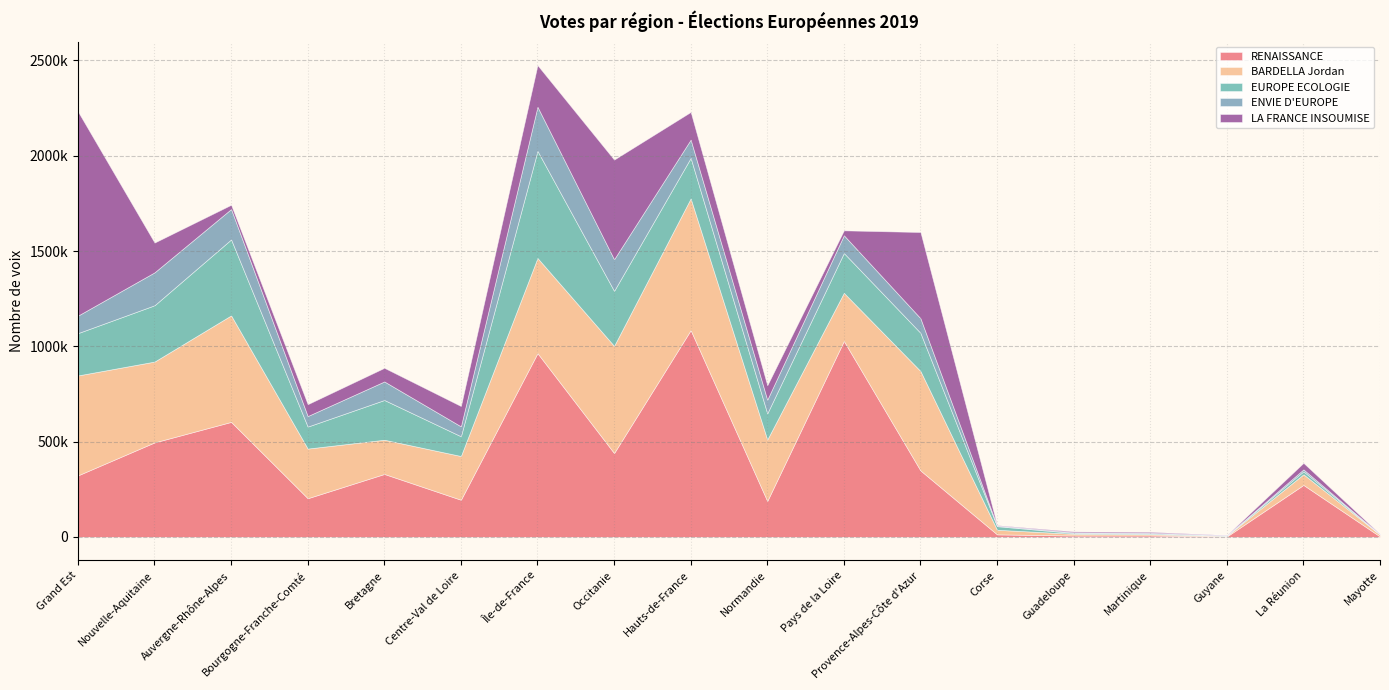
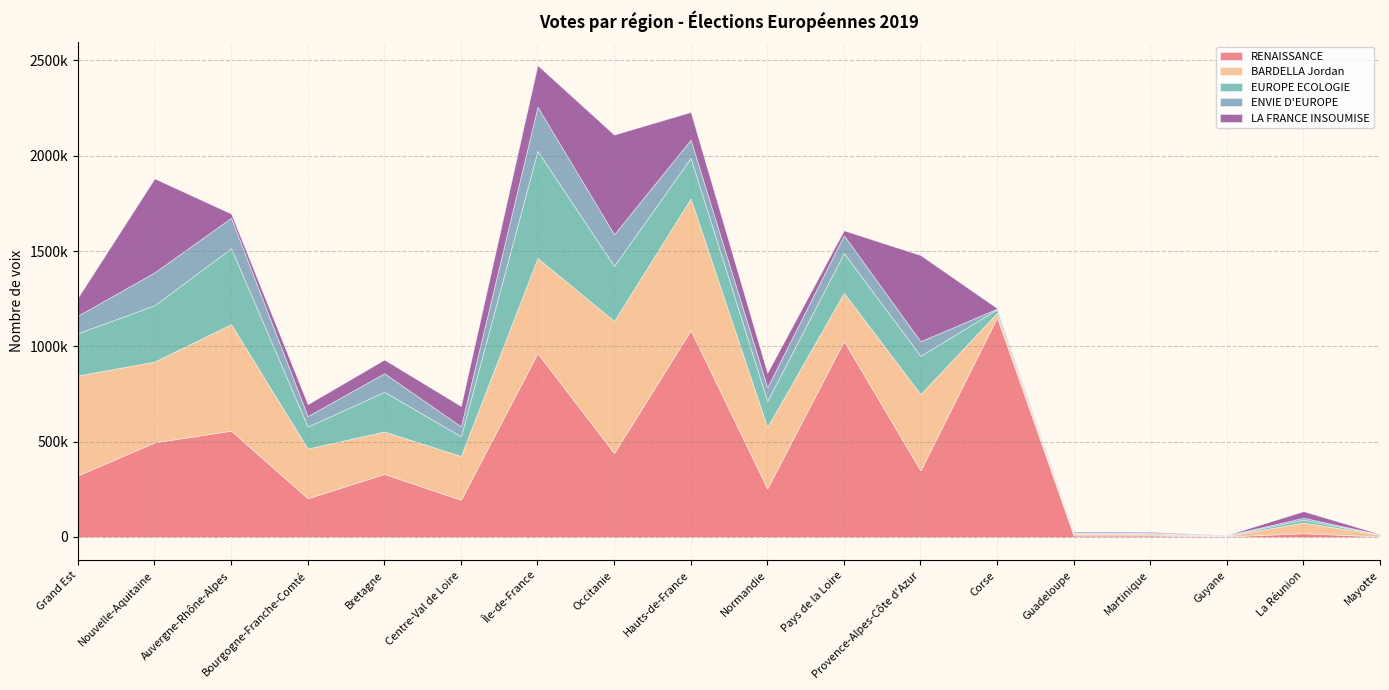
  {
    "RENAISSANCE": {
      "Grand Est": 320000,
      "Nouvelle-Aquitaine": 500000,
-     "Auvergne-Rhône-Alpes": 600000,
+     "Auvergne-Rhône-Alpes": 560000,
      "Bourgogne-Franche-Comté": 200000,
      "Bretagne": 330000,
      "Centre-Val de Loire": 190000,
      "Île-de-France": 960000,
      "Occitanie": 440000,
      "Hauts-de-France": 1080000,
-     "Normandie": 190000,
+     "Normandie": 250000,
      "Pays de la Loire": 1030000,
      "Provence-Alpes-Côte d'Azur": 350000,
-     "Corse": 10000,
-     "La Réunion": 270000
+     "Corse": 1150000,
+     "La Réunion": 20000
    },
    "BARDELLA Jordan": {
      "Grand Est": 520000,
      "Nouvelle-Aquitaine": 420000,
      "Auvergne-Rhône-Alpes": 560000,
      "Bourgogne-Franche-Comté": 260000,
-     "Bretagne": 180000,
+     "Bretagne": 220000,
      "Centre-Val de Loire": 230000,
      "Île-de-France": 500000,
-     "Occitanie": 560000,
+     "Occitanie": 690000,
      "Hauts-de-France": 690000,
      "Normandie": 320000,
      "Pays de la Loire": 250000,
-     "Provence-Alpes-Côte d'Azur": 520000,
+     "Provence-Alpes-Côte d'Azur": 400000,
      "Corse": 20000,
      "La Réunion": 60000
    },
    "LA FRANCE INSOUMISE": {
-     "Grand Est": 1070000,
-     "Nouvelle-Aquitaine": 160000,
+     "Grand Est": 100000,
+     "Nouvelle-Aquitaine": 490000,
      "Auvergne-Rhône-Alpes": 20000,
      "Bourgogne-Franche-Comté": 60000,
      "Bretagne": 70000,
      "Centre-Val de Loire": 110000,
      "Île-de-France": 220000,
      "Occitanie": 520000,
      "Hauts-de-France": 150000,
      "Normandie": 80000,
      "Pays de la Loire": 30000,
      "Provence-Alpes-Côte d'Azur": 450000,
      "La Réunion": 30000
    }
  }
